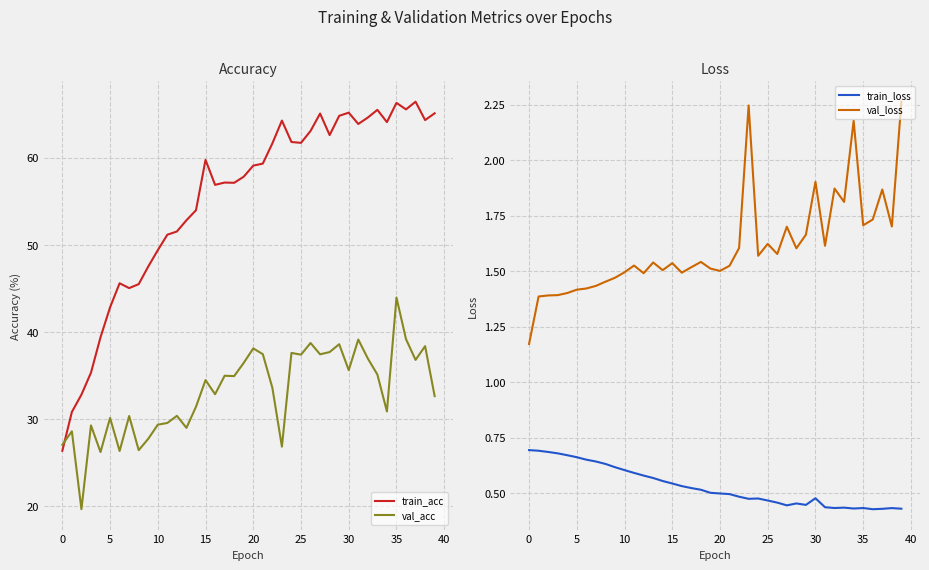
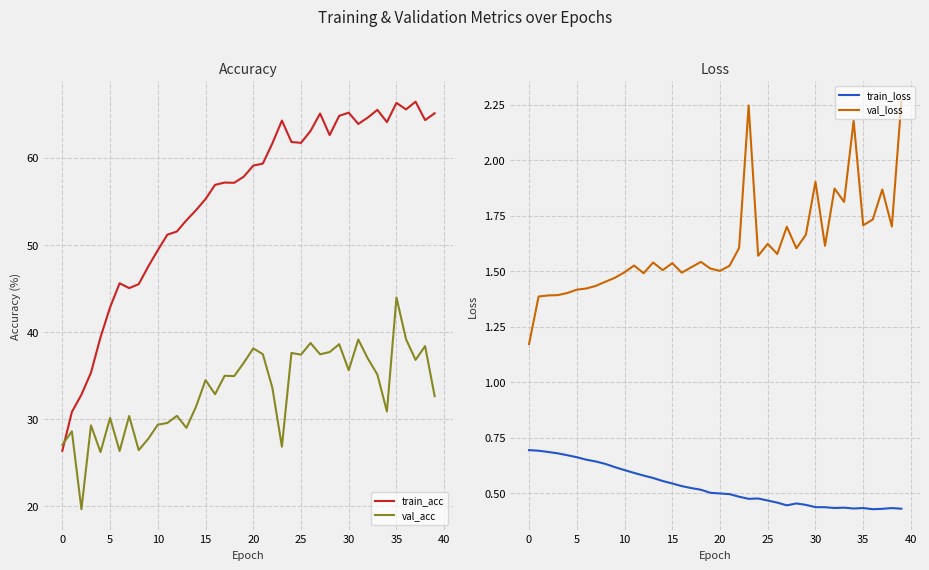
  {
    "Accuracy": {
      "train_acc": {
        "0": 26,
        "5": 43,
        "10": 49,
-       "15": 60,
+       "15": 55,
        "20": 59,
        "25": 62,
        "30": 65,
        "35": 66
      },
      "val_acc": {
        "0": 27,
        "5": 30,
        "10": 29,
        "15": 34,
        "20": 38,
        "25": 37,
        "30": 36,
        "35": 44
      }
    },
    "Loss": {
      "train_loss": {
        "0": 0.69,
        "5": 0.66,
        "10": 0.60,
        "15": 0.54,
        "20": 0.50,
        "25": 0.47,
-       "30": 0.48,
+       "30": 0.44,
        "35": 0.43
      },
      "val_loss": {
        "0": 1.17,
        "5": 1.42,
        "10": 1.49,
        "15": 1.54,
        "20": 1.50,
        "25": 1.62,
        "30": 1.90,
        "35": 1.71
      }
    }
  }
